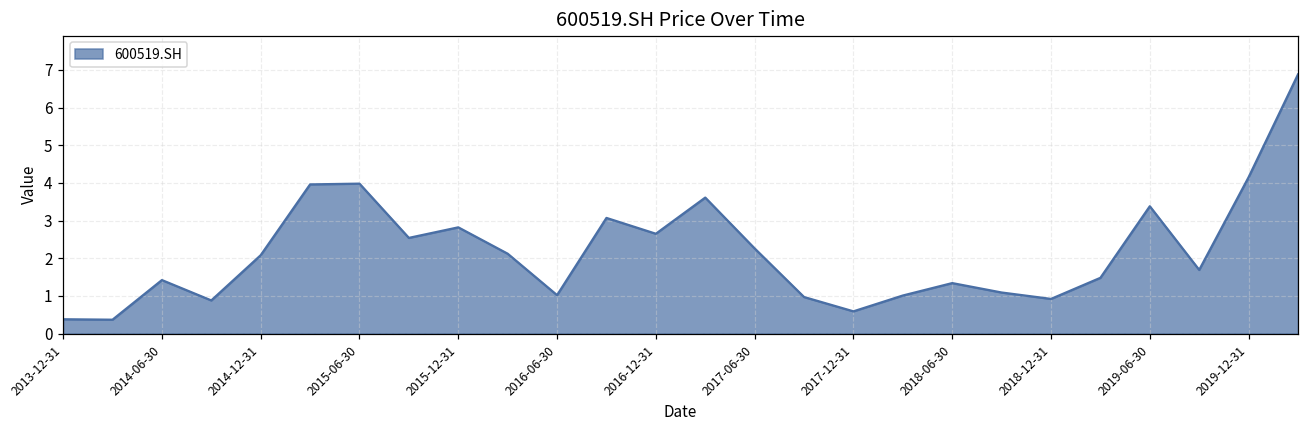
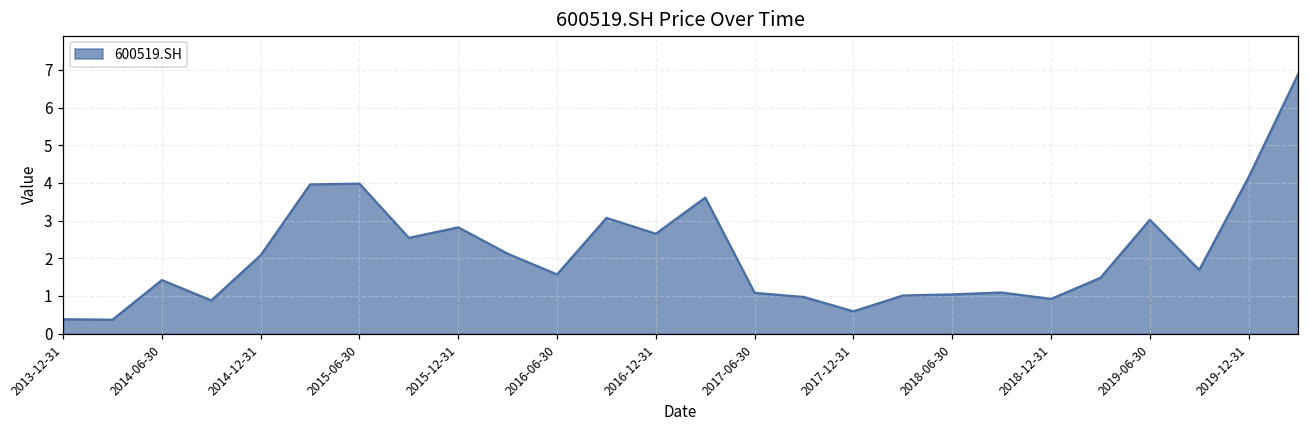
  {
    "2013-12-31": 0.4,
    "2014-06-30": 1.4,
    "2014-12-31": 2.1,
    "2015-06-30": 4.0,
    "2015-12-31": 2.8,
-   "2016-06-30": 1.0,
+   "2016-06-30": 1.6,
    "2016-12-31": 2.7,
-   "2017-06-30": 2.3,
+   "2017-06-30": 1.1,
    "2017-12-31": 0.6,
-   "2018-06-30": 1.3,
+   "2018-06-30": 1.0,
    "2018-12-31": 0.9,
-   "2019-06-30": 3.4,
+   "2019-06-30": 3.0,
    "2019-12-31": 4.2
  }
